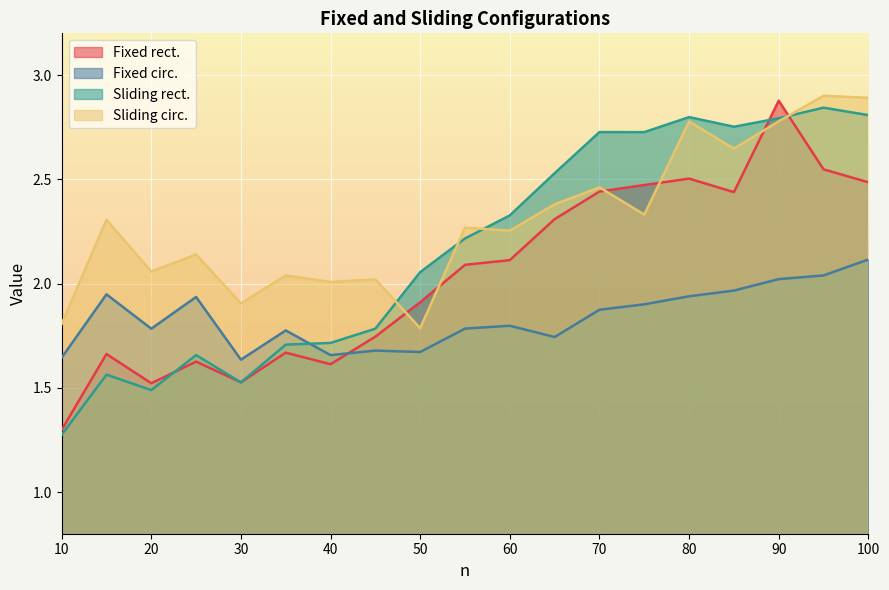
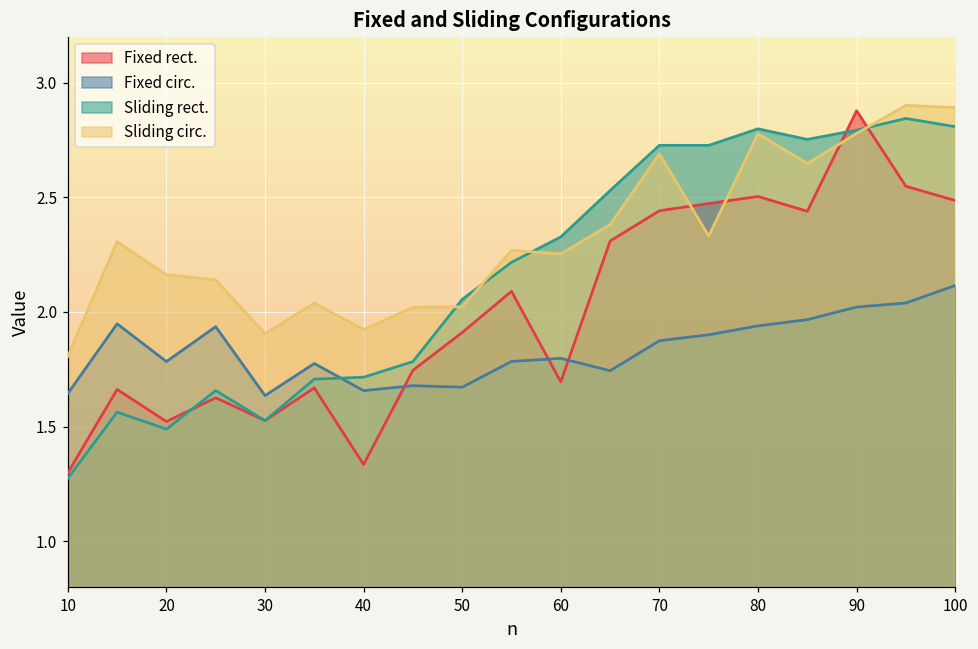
  {
    "Fixed rect.": {
      "10": 1.30,
      "20": 1.52,
-     "40": 1.61,
+     "40": 1.33,
      "50": 1.91,
-     "60": 2.11,
+     "60": 1.70,
      "70": 2.44,
      "80": 2.50,
      "90": 2.88,
      "100": 2.49
    },
    "Sliding circ.": {
      "10": 1.81,
-     "20": 2.06,
+     "20": 2.16,
      "30": 1.90,
-     "40": 2.01,
-     "50": 1.79,
+     "40": 1.92,
+     "50": 2.02,
      "60": 2.25,
-     "70": 2.46,
+     "70": 2.69,
      "80": 2.78,
      "90": 2.78,
      "100": 2.89
    }
  }
